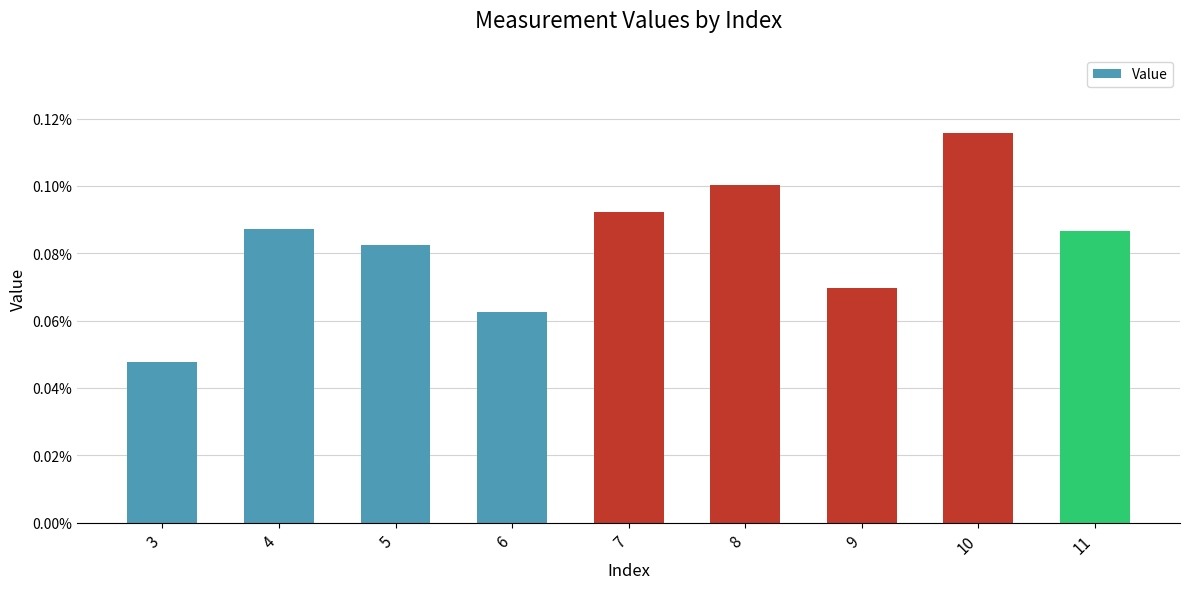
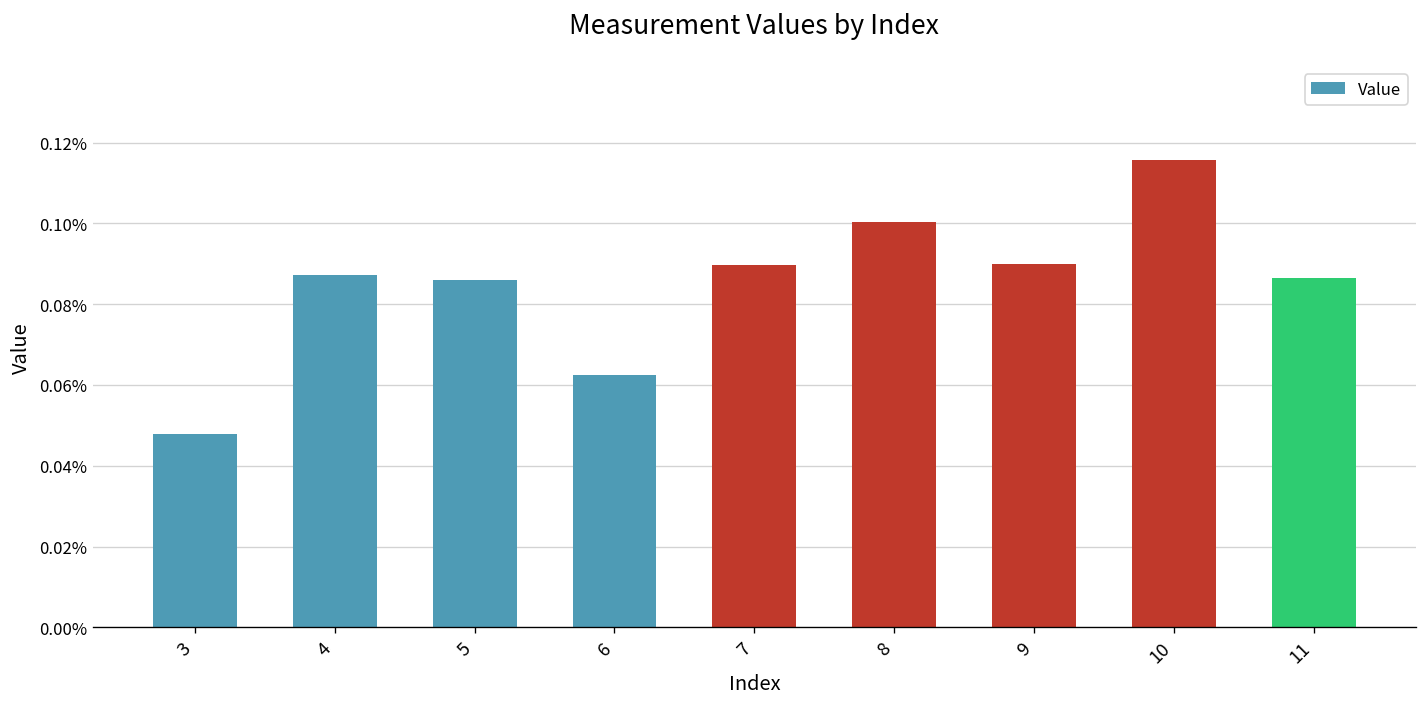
  {
    "3": "0.048%",
    "4": "0.087%",
-   "5": "0.083%",
+   "5": "0.086%",
    "6": "0.062%",
-   "7": "0.092%",
+   "7": "0.090%",
    "8": "0.100%",
-   "9": "0.070%",
+   "9": "0.090%",
    "10": "0.116%",
    "11": "0.087%"
  }
